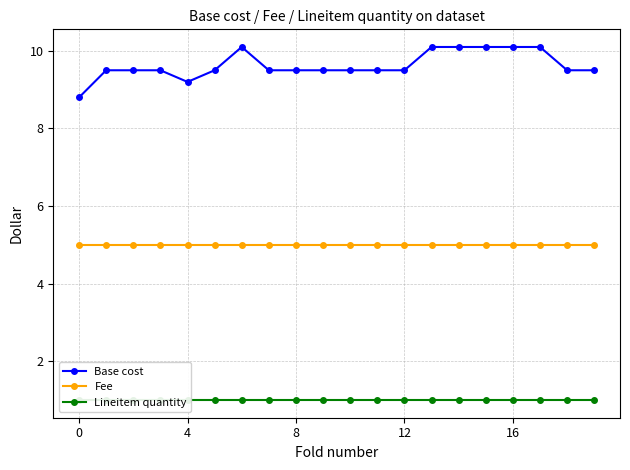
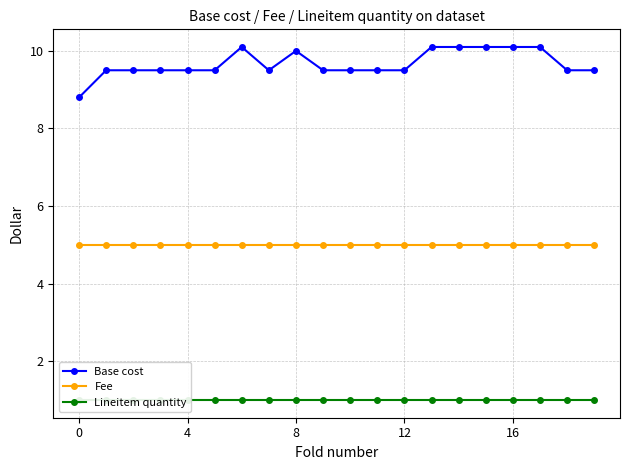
  {
    "Base cost": {
      "0": 8.8,
-     "4": 9.2,
-     "8": 9.5,
+     "4": 9.5,
+     "8": 10.0,
      "12": 9.5,
      "16": 10.1
    },
    "Fee": {
      "0": 5.0,
      "4": 5.0,
      "8": 5.0,
      "12": 5.0,
      "16": 5.0
    },
    "Lineitem quantity": {
      "8": 1.0,
      "12": 1.0,
      "16": 1.0
    }
  }
